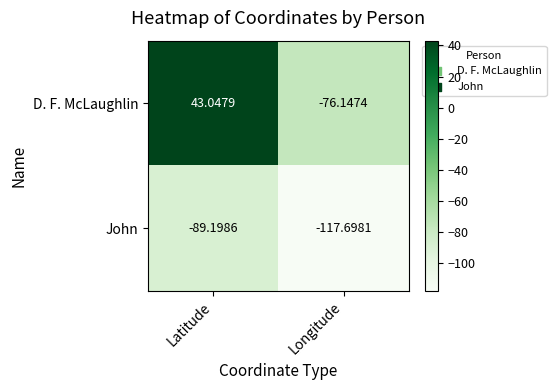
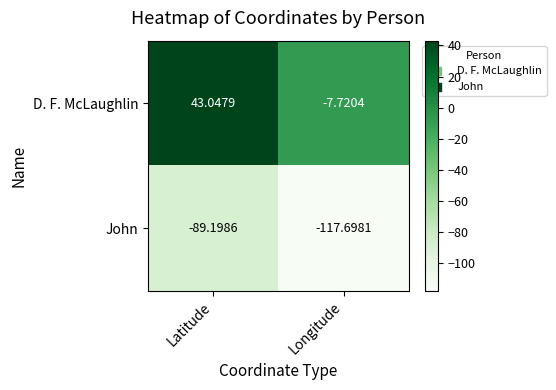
  {
    "D. F. McLaughlin": {
      "Latitude": 43.0479,
-     "Longitude": -76.1474
+     "Longitude": -7.7204
    },
    "John": {
      "Latitude": -89.1986,
      "Longitude": -117.6981
    }
  }
